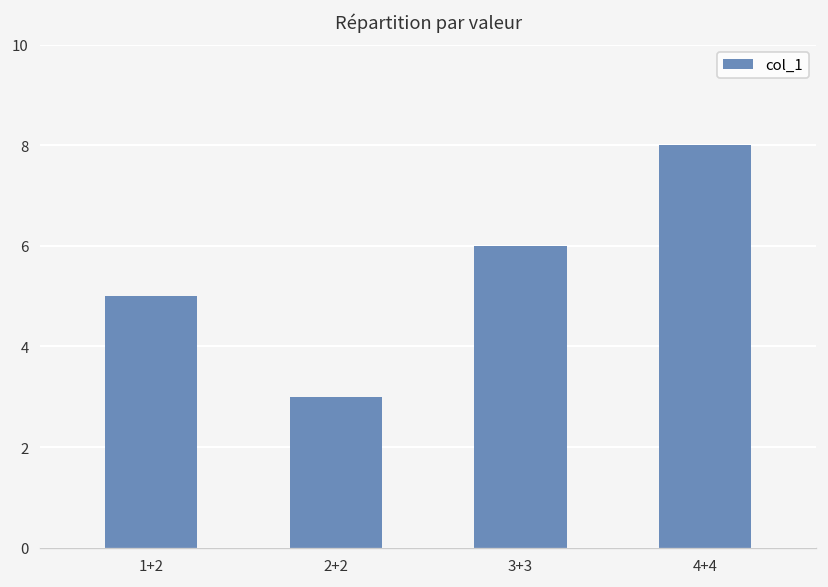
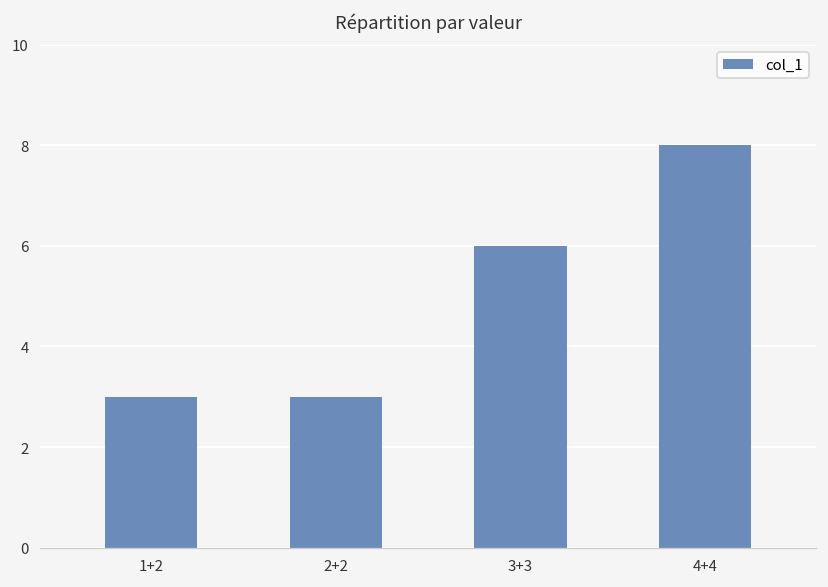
  {
-   "1+2": 5,
+   "1+2": 3,
    "2+2": 3,
    "3+3": 6,
    "4+4": 8
  }
